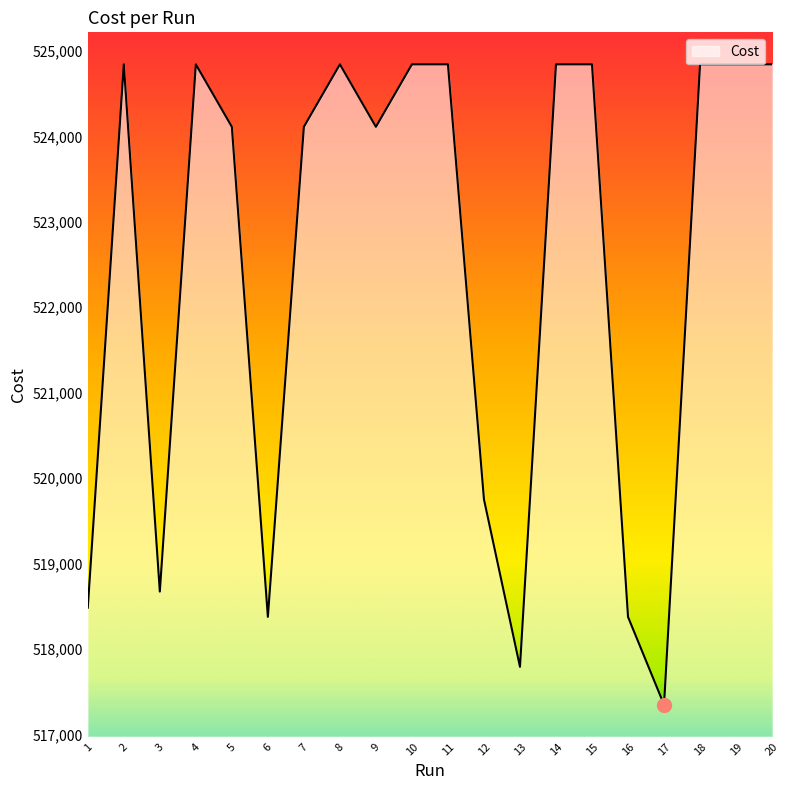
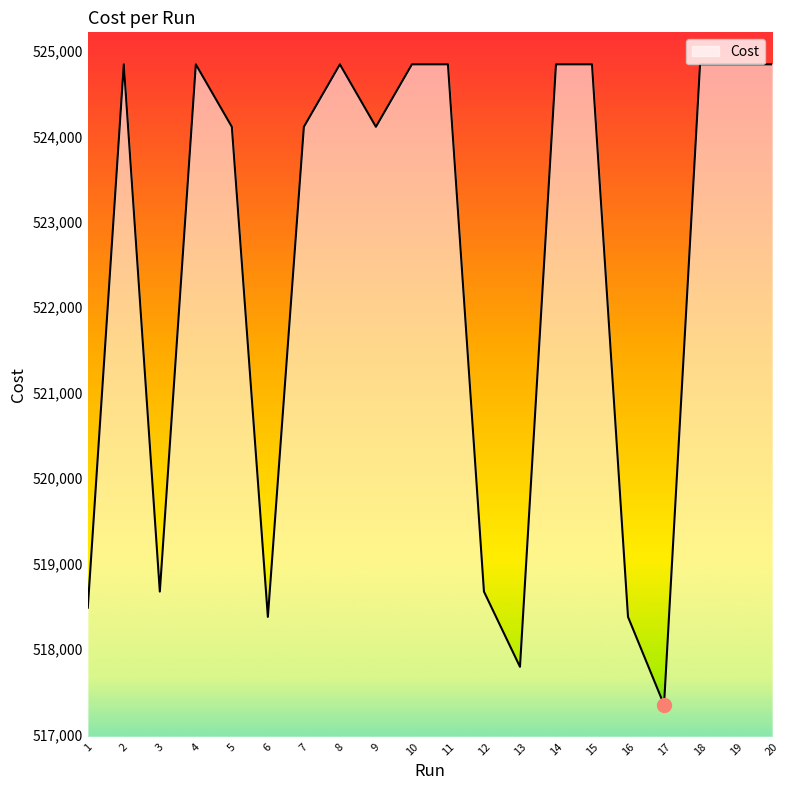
  {
    "Cost": {
      "1": "518,500",
      "2": "524,800",
      "3": "518,700",
      "4": "524,800",
      "5": "524,100",
      "6": "518,400",
      "7": "524,100",
      "8": "524,800",
      "9": "524,100",
      "10": "524,800",
      "11": "524,800",
-     "12": "519,800",
+     "12": "518,700",
      "13": "517,800",
      "14": "524,800",
      "15": "524,800",
      "16": "518,400",
      "20": "524,800"
    }
  }
